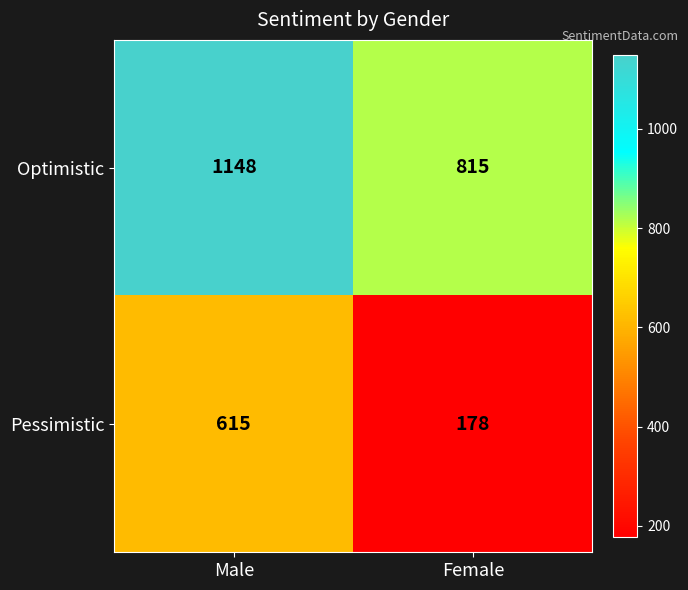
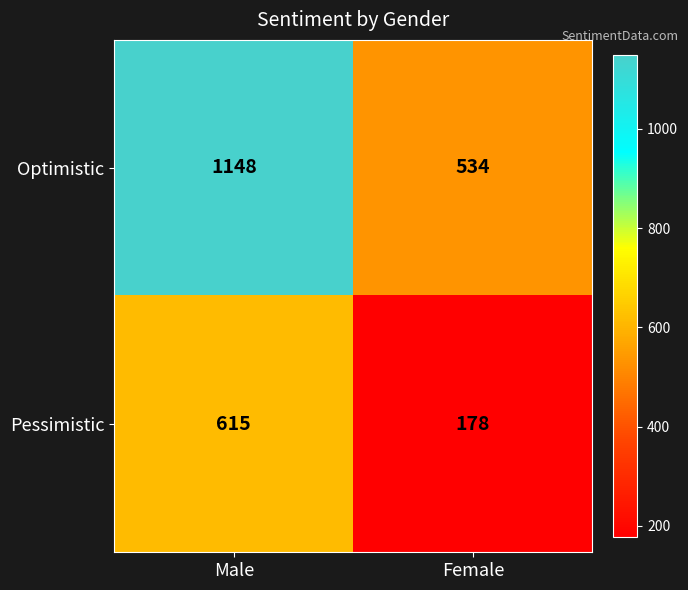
  {
    "Optimistic": {
      "Male": 1148,
-     "Female": 815
+     "Female": 534
    },
    "Pessimistic": {
      "Male": 615,
      "Female": 178
    }
  }
